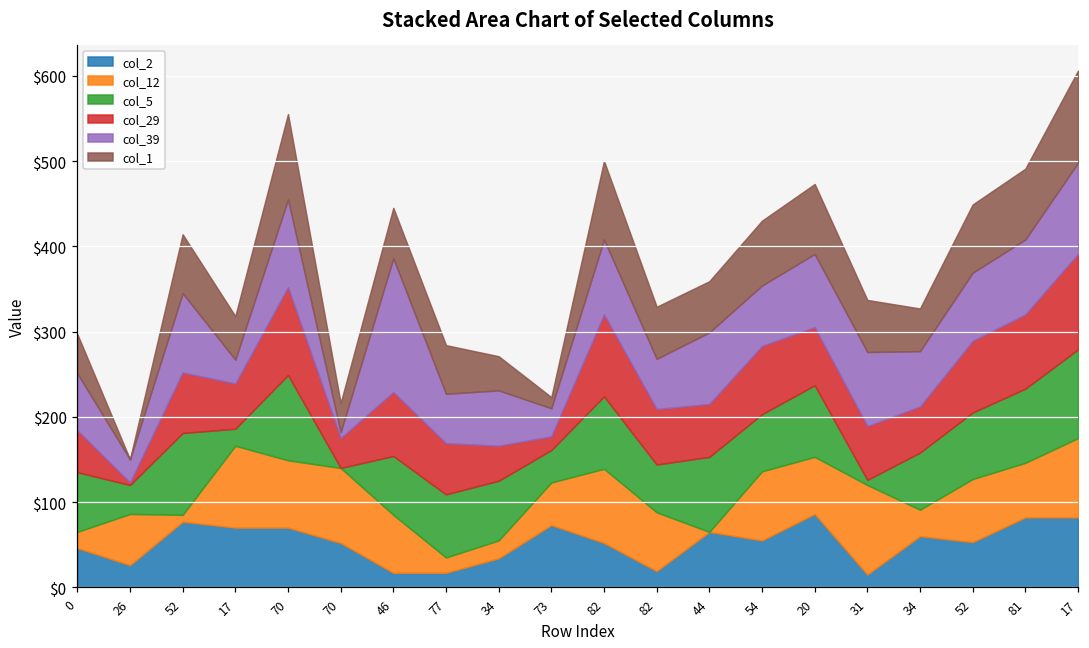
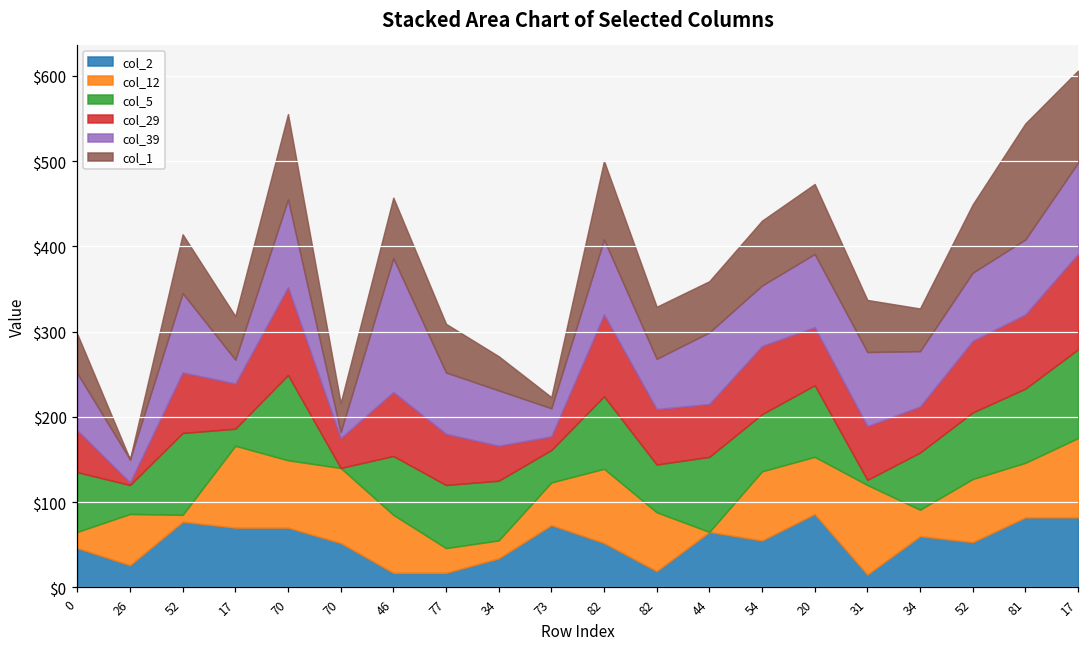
  {
    "col_2": {
      "0": "$50",
      "26": "$30",
      "46": "$20",
      "77": "$20",
      "73": "$70",
      "54": "$60",
      "20": "$90",
      "31": "$20",
      "81": "$80"
    },
    "col_12": {
      "0": "$20",
      "26": "$60",
      "46": "$70",
-     "77": "$20",
+     "77": "$30",
      "73": "$50",
      "54": "$80",
      "20": "$70",
      "31": "$110",
      "81": "$60"
    },
    "col_5": {
      "0": "$70",
      "46": "$70",
      "77": "$70",
      "73": "$40",
      "44": "$90",
      "54": "$70",
      "20": "$80",
      "31": "$10",
      "81": "$90"
    },
    "col_29": {
      "0": "$50",
      "46": "$80",
      "77": "$60",
      "73": "$20",
      "44": "$60",
      "54": "$80",
      "20": "$70",
      "31": "$60",
      "81": "$90"
    },
    "col_39": {
      "0": "$70",
      "46": "$160",
-     "77": "$60",
+     "77": "$70",
      "73": "$30",
      "44": "$80",
      "54": "$70",
      "20": "$90",
      "31": "$90",
      "81": "$90"
    },
    "col_1": {
      "0": "$50",
-     "46": "$60",
+     "46": "$70",
      "77": "$60",
      "73": "$10",
      "44": "$60",
      "54": "$80",
      "20": "$80",
      "31": "$60",
-     "81": "$80"
+     "81": "$140"
    }
  }
